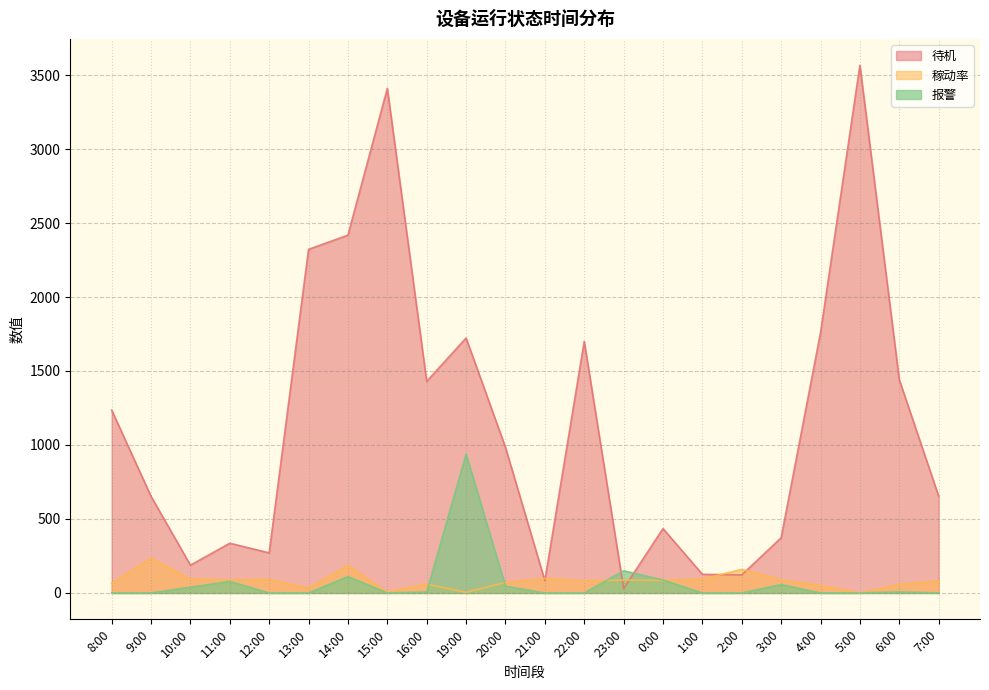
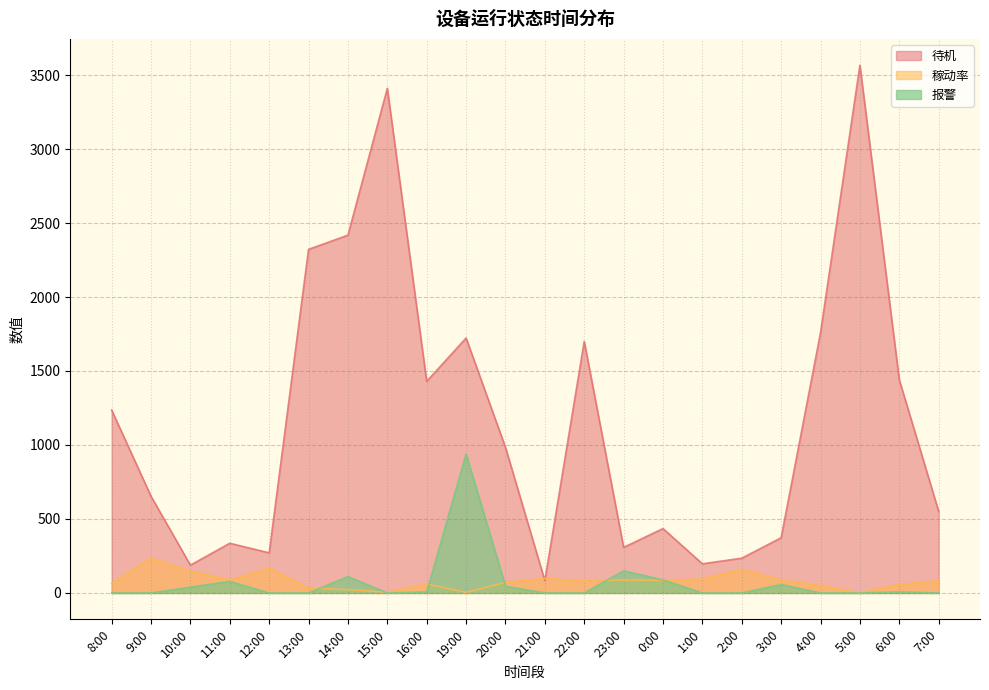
  {
    "待机": {
      "8:00": 1240,
      "9:00": 650,
      "10:00": 190,
      "11:00": 340,
      "12:00": 270,
      "13:00": 2320,
      "14:00": 2420,
      "15:00": 3410,
      "16:00": 1430,
      "19:00": 1720,
      "20:00": 980,
      "22:00": 1700,
-     "23:00": 30,
+     "23:00": 310,
      "0:00": 440,
-     "1:00": 130,
-     "2:00": 120,
+     "1:00": 200,
+     "2:00": 240,
      "3:00": 370,
      "4:00": 1760,
      "5:00": 3570,
      "6:00": 1440,
-     "7:00": 650
+     "7:00": 550
    },
    "稼动率": {
      "8:00": 70,
      "9:00": 240,
-     "10:00": 90,
-     "12:00": 90,
+     "10:00": 150,
+     "12:00": 170,
      "13:00": 30,
-     "14:00": 190,
+     "14:00": 20,
      "16:00": 60,
      "19:00": 0,
      "20:00": 70,
      "22:00": 80,
      "23:00": 90,
      "1:00": 90,
      "2:00": 160,
      "3:00": 90,
      "4:00": 50,
      "6:00": 60,
      "7:00": 80
    },
    "报警": {
      "8:00": 0,
      "9:00": 0,
      "10:00": 40,
      "12:00": 0,
      "13:00": 0,
      "14:00": 110,
      "16:00": 10,
      "19:00": 940,
      "20:00": 50,
      "21:00": 0,
      "22:00": 0,
      "23:00": 150,
      "1:00": 0,
      "2:00": 0,
      "3:00": 60,
      "4:00": 0,
      "6:00": 10,
      "7:00": 0
    }
  }
